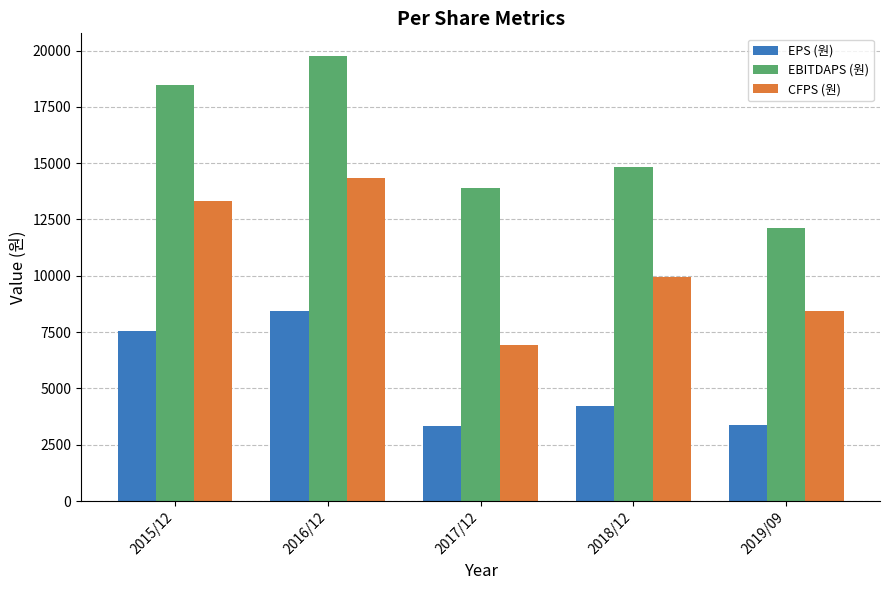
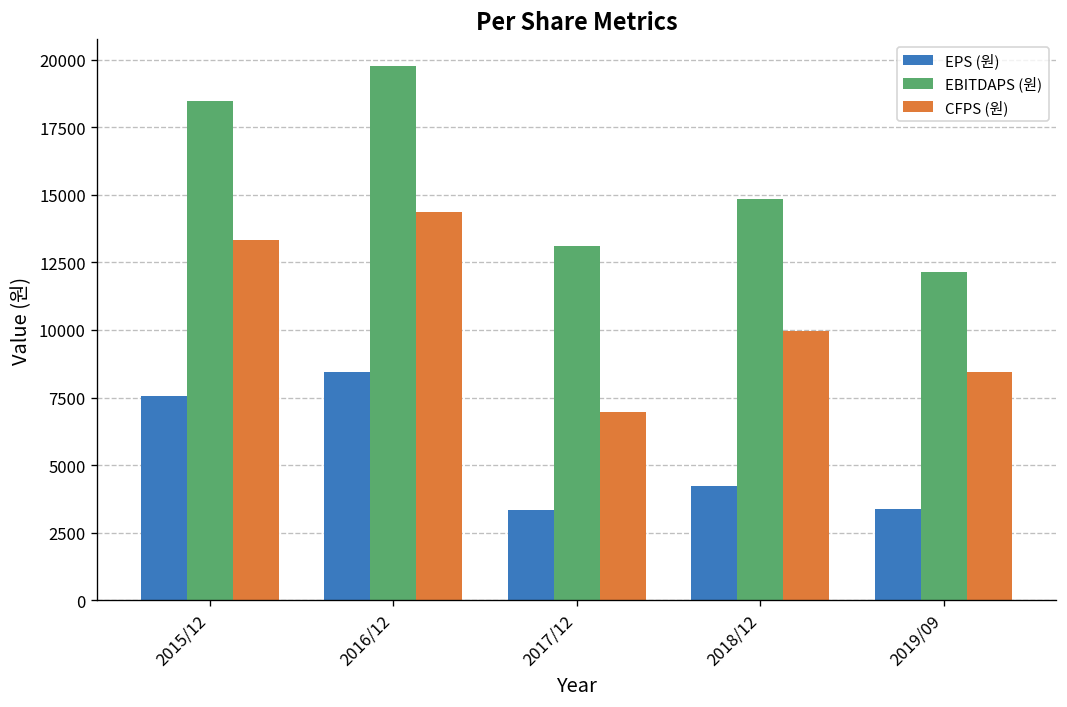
  {
    "EPS (원)": {
      "2015/12": 7500,
      "2016/12": 8500,
      "2017/12": 3300,
      "2018/12": 4200,
      "2019/09": 3400
    },
    "EBITDAPS (원)": {
      "2015/12": 18500,
      "2016/12": 19800,
-     "2017/12": 13900,
+     "2017/12": 13100,
      "2018/12": 14800,
      "2019/09": 12100
    },
    "CFPS (원)": {
      "2015/12": 13300,
      "2016/12": 14400,
      "2017/12": 6900,
      "2018/12": 10000,
      "2019/09": 8400
    }
  }
